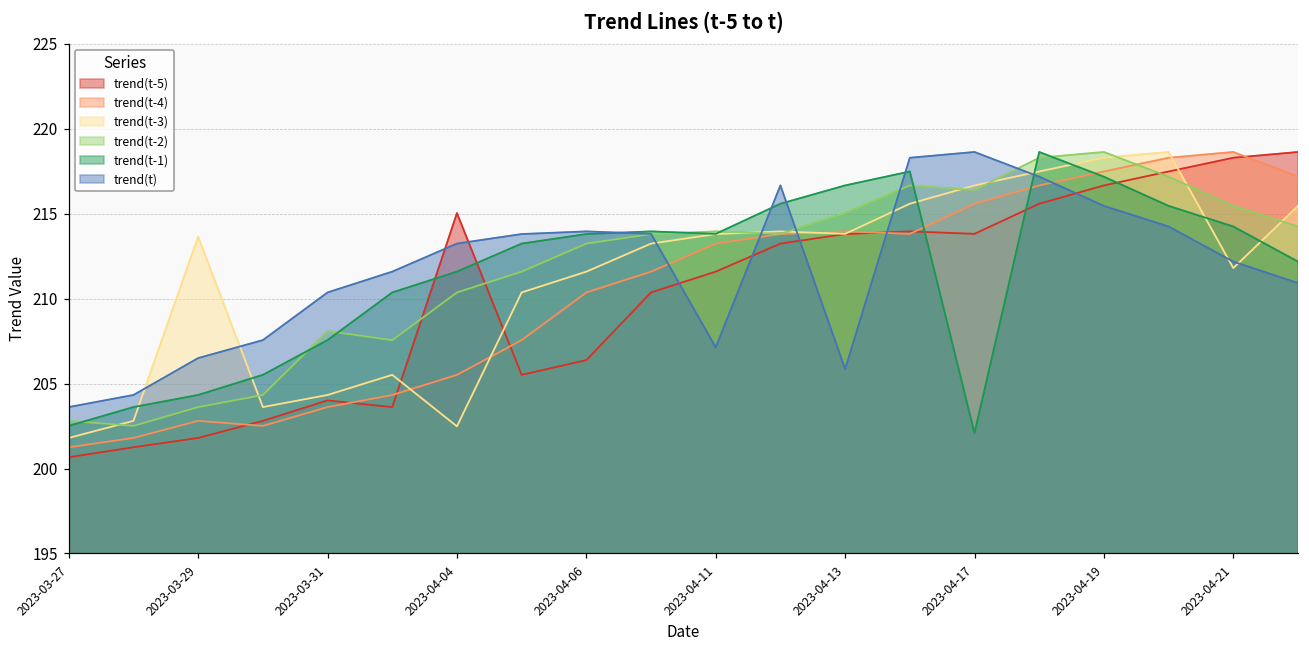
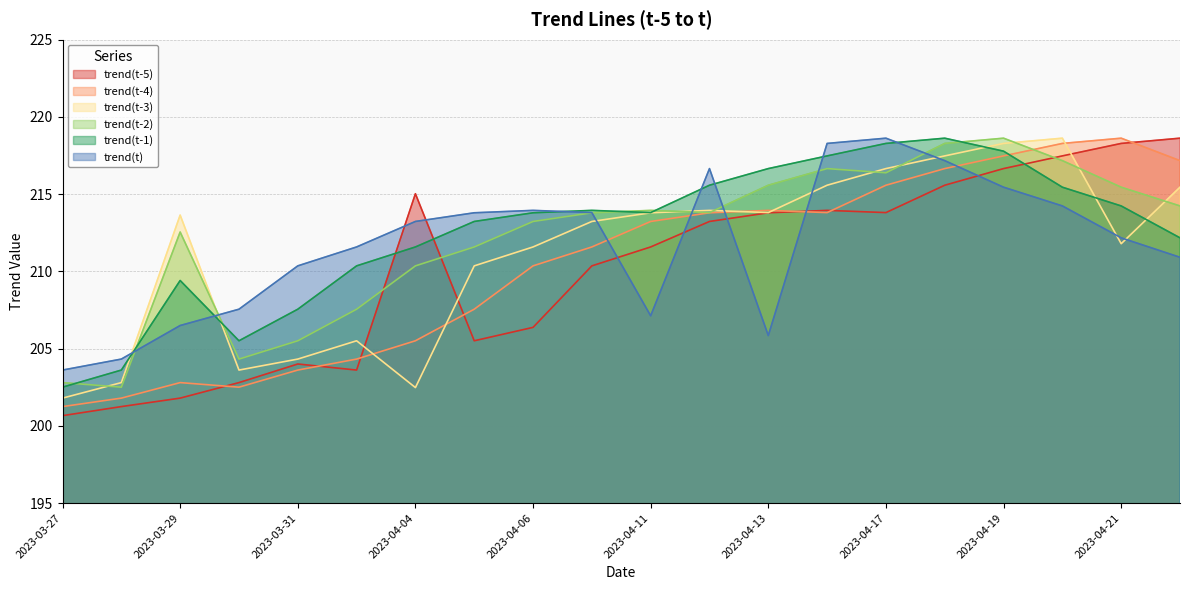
  {
    "trend(t-5)": {
      "2023-03-27": 200.7,
      "2023-03-29": 201.8,
      "2023-03-31": 204.0,
      "2023-04-04": 215.0,
      "2023-04-06": 206.4,
      "2023-04-11": 211.6,
      "2023-04-17": 213.8,
      "2023-04-19": 216.7,
      "2023-04-21": 218.3
    },
    "trend(t-4)": {
      "2023-03-27": 201.3,
      "2023-03-29": 202.8,
      "2023-03-31": 203.6,
      "2023-04-04": 205.5,
      "2023-04-06": 210.4,
      "2023-04-11": 213.2,
      "2023-04-17": 215.6,
      "2023-04-19": 217.5,
      "2023-04-21": 218.6
    },
    "trend(t-3)": {
      "2023-03-27": 201.8,
      "2023-03-29": 213.6,
      "2023-03-31": 204.3,
      "2023-04-04": 202.5,
      "2023-04-06": 211.6,
      "2023-04-17": 216.7,
      "2023-04-19": 218.3,
      "2023-04-21": 211.8
    },
    "trend(t-2)": {
      "2023-03-27": 202.8,
-     "2023-03-29": 203.6,
-     "2023-03-31": 208.1,
+     "2023-03-29": 212.6,
+     "2023-03-31": 205.5,
      "2023-04-04": 210.4,
      "2023-04-06": 213.2,
-     "2023-04-13": 215.0,
+     "2023-04-13": 215.6,
      "2023-04-17": 216.4,
      "2023-04-19": 218.6,
      "2023-04-21": 215.5
    },
    "trend(t-1)": {
      "2023-03-27": 202.5,
-     "2023-03-29": 204.3,
+     "2023-03-29": 209.4,
      "2023-03-31": 207.6,
      "2023-04-04": 211.6,
      "2023-04-13": 216.7,
-     "2023-04-17": 202.1,
-     "2023-04-19": 217.2,
+     "2023-04-17": 218.3,
+     "2023-04-19": 217.8,
      "2023-04-21": 214.2
    },
    "trend(t)": {
      "2023-03-27": 203.6,
      "2023-03-29": 206.5,
      "2023-03-31": 210.4,
      "2023-04-04": 213.2,
      "2023-04-11": 207.1,
      "2023-04-13": 205.8,
      "2023-04-17": 218.6,
      "2023-04-19": 215.5,
      "2023-04-21": 212.2
    }
  }
